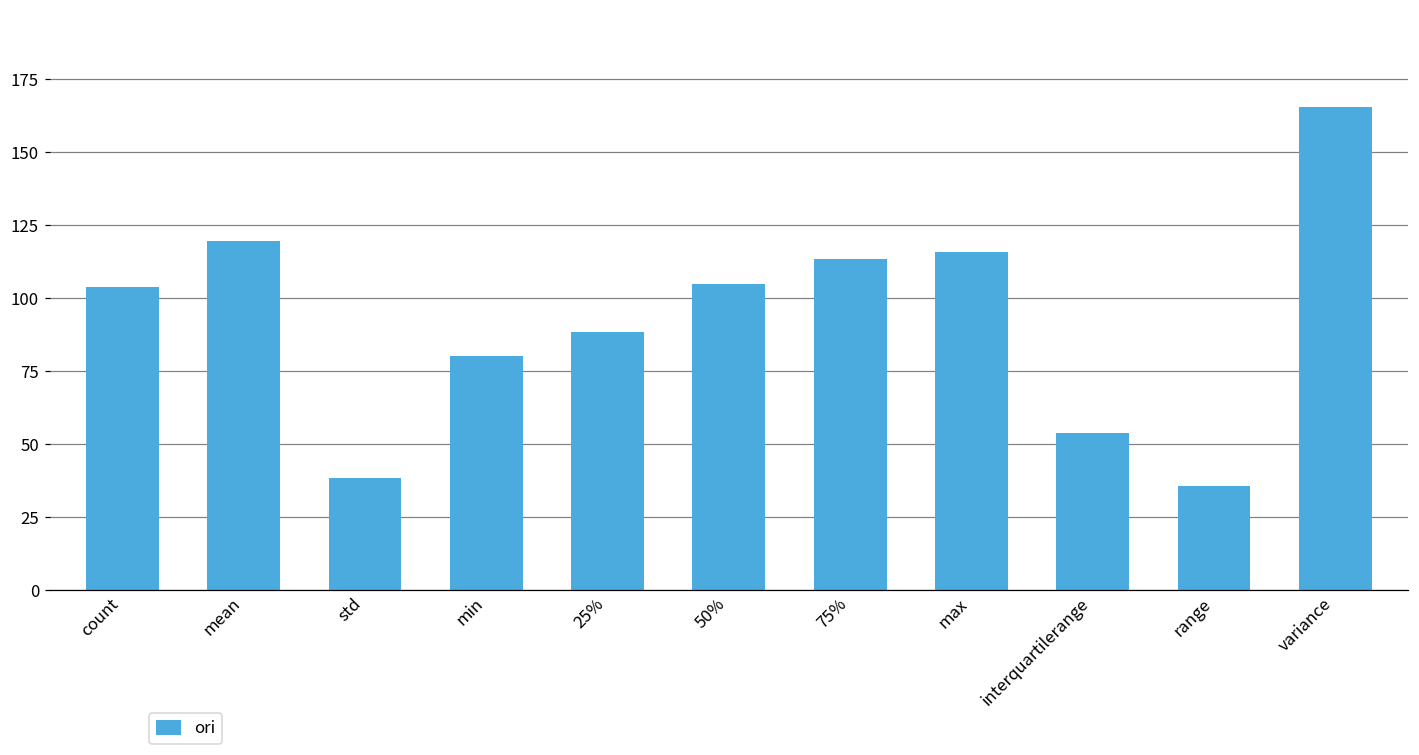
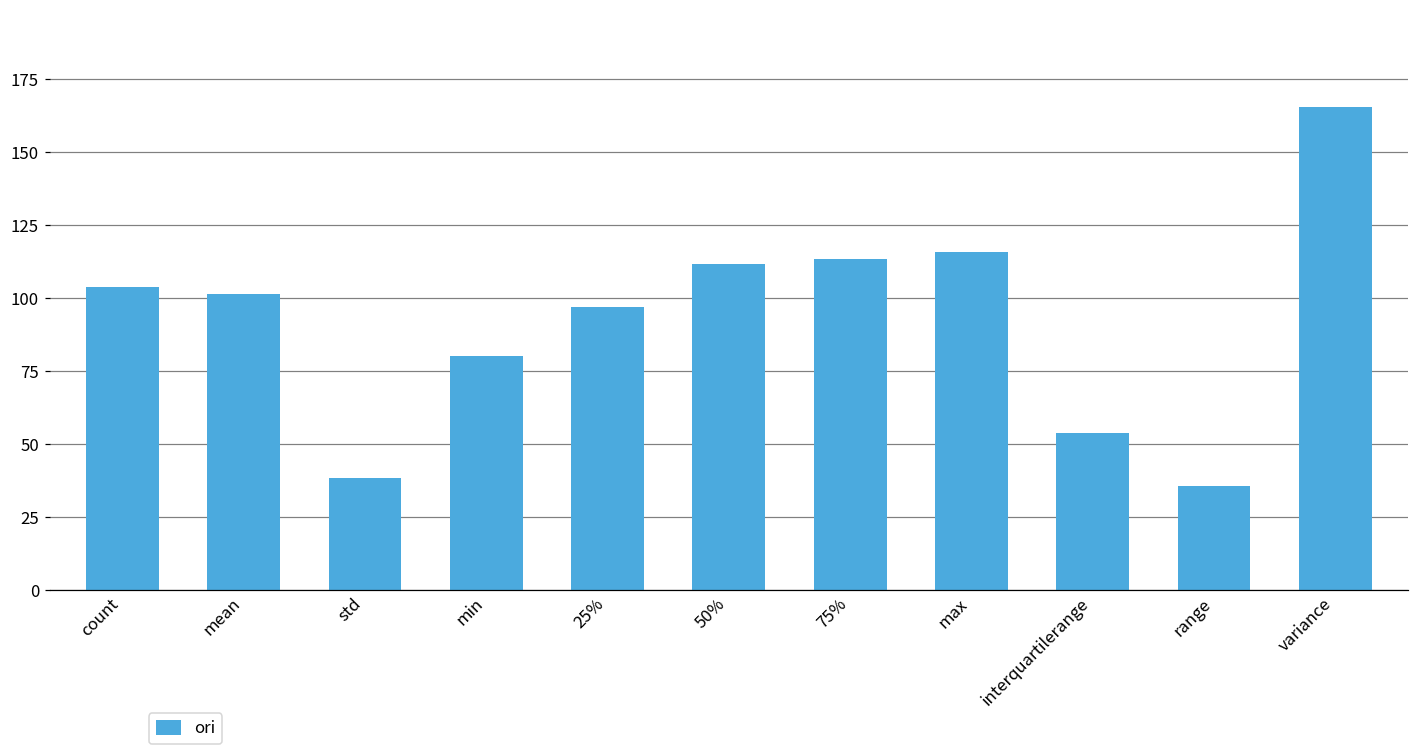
  {
    "count": 104,
-   "mean": 119,
+   "mean": 101,
    "std": 38,
    "min": 80,
-   "25%": 88,
-   "50%": 105,
+   "25%": 97,
+   "50%": 112,
    "75%": 114,
    "max": 116,
    "interquartilerange": 54,
    "range": 36,
    "variance": 165
  }
